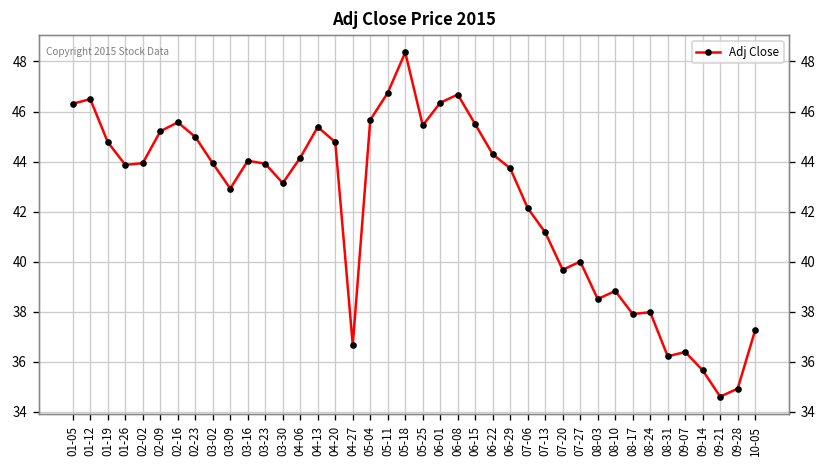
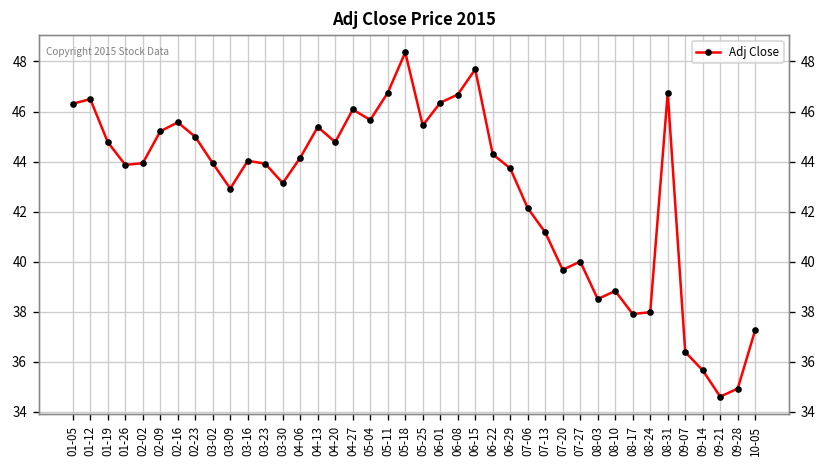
  {
    "01-05": 46.3,
    "01-12": 46.5,
    "01-19": 44.8,
    "01-26": 43.9,
    "02-02": 43.9,
    "02-09": 45.2,
    "02-16": 45.6,
    "02-23": 45.0,
    "03-02": 43.9,
    "03-09": 42.9,
    "03-16": 44.0,
    "03-23": 43.9,
    "03-30": 43.1,
    "04-06": 44.2,
    "04-13": 45.4,
    "04-20": 44.8,
-   "04-27": 36.7,
+   "04-27": 46.1,
    "05-04": 45.7,
    "05-11": 46.7,
    "05-18": 48.4,
    "05-25": 45.4,
    "06-01": 46.4,
    "06-08": 46.7,
-   "06-15": 45.5,
+   "06-15": 47.7,
    "06-22": 44.3,
    "06-29": 43.7,
    "07-06": 42.1,
    "07-13": 41.2,
    "07-20": 39.7,
    "07-27": 40.0,
    "08-03": 38.5,
    "08-10": 38.8,
    "08-17": 37.9,
    "08-24": 38.0,
-   "08-31": 36.2,
+   "08-31": 46.7,
    "09-07": 36.4,
    "09-14": 35.7,
    "09-21": 34.6,
    "09-28": 34.9,
    "10-05": 37.3
  }
